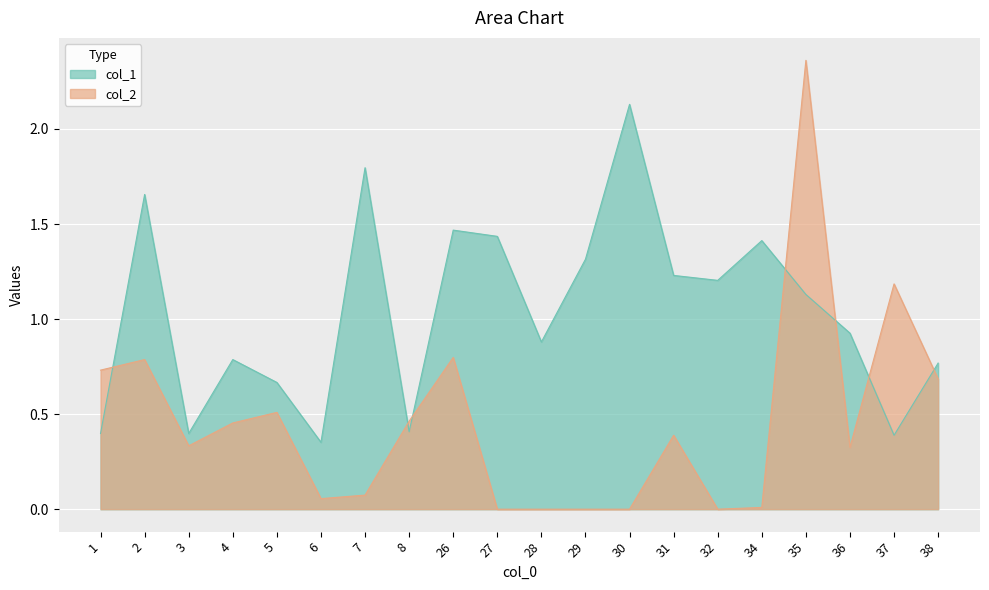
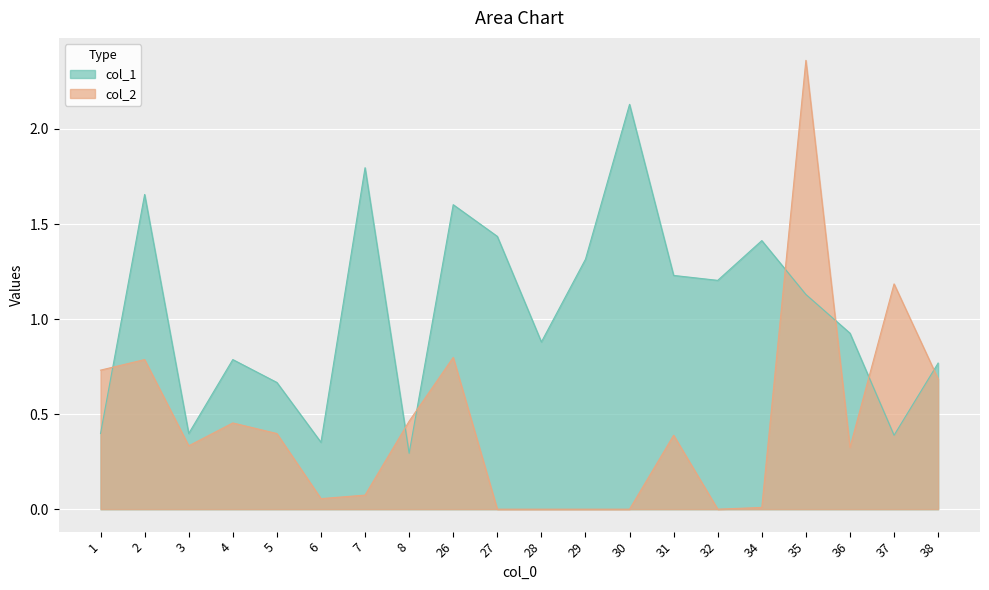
  {
    "col_1": {
      "1": 0.40,
      "2": 1.66,
      "3": 0.40,
      "4": 0.79,
      "5": 0.67,
      "6": 0.35,
      "7": 1.80,
-     "8": 0.41,
-     "26": 1.47,
+     "8": 0.29,
+     "26": 1.60,
      "27": 1.44,
      "28": 0.88,
      "29": 1.31,
      "30": 2.13,
      "31": 1.23,
      "32": 1.20,
      "34": 1.41,
      "35": 1.13,
      "36": 0.93,
      "37": 0.39,
      "38": 0.77
    },
    "col_2": {
      "1": 0.73,
      "2": 0.79,
      "3": 0.33,
      "4": 0.45,
-     "5": 0.51,
+     "5": 0.40,
      "6": 0.06,
      "7": 0.07,
      "8": 0.46,
      "26": 0.80,
      "27": 0.00,
      "28": 0.00,
      "29": 0.00,
      "30": 0.00,
      "31": 0.39,
      "32": 0.00,
      "34": 0.01,
      "35": 2.36,
      "36": 0.33,
      "37": 1.19,
      "38": 0.69
    }
  }
